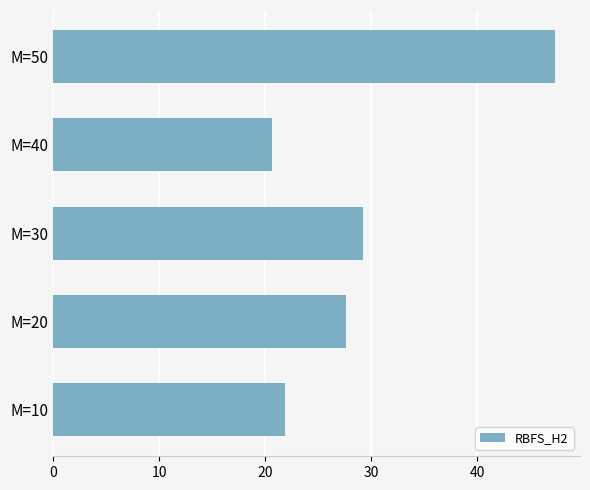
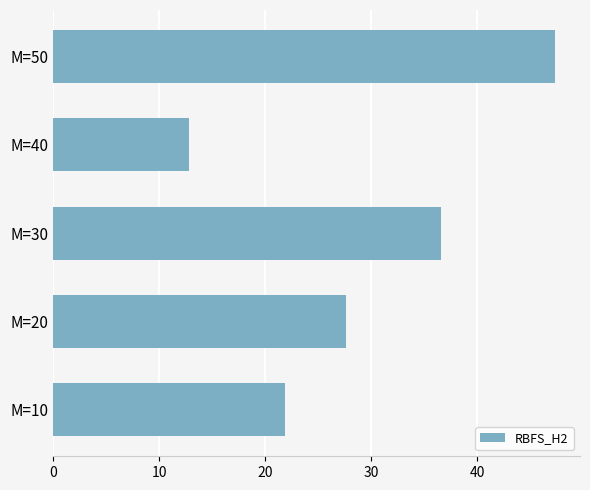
  {
    "M=50": 47.3,
-   "M=40": 20.7,
-   "M=30": 29.2,
+   "M=40": 12.8,
+   "M=30": 36.6,
    "M=20": 27.7,
    "M=10": 21.8
  }
